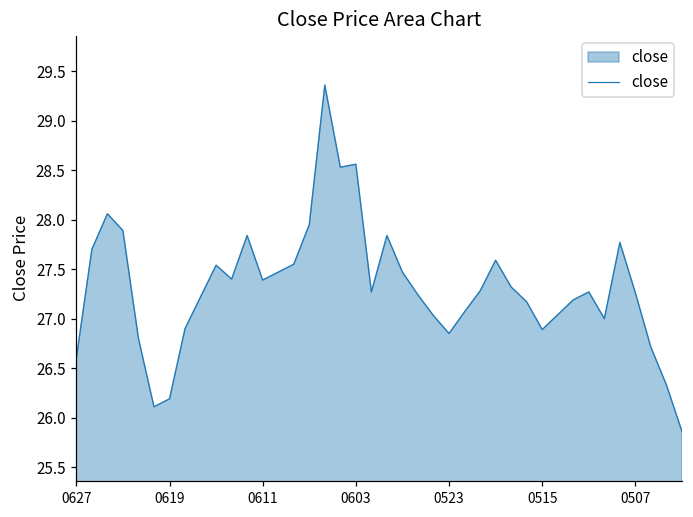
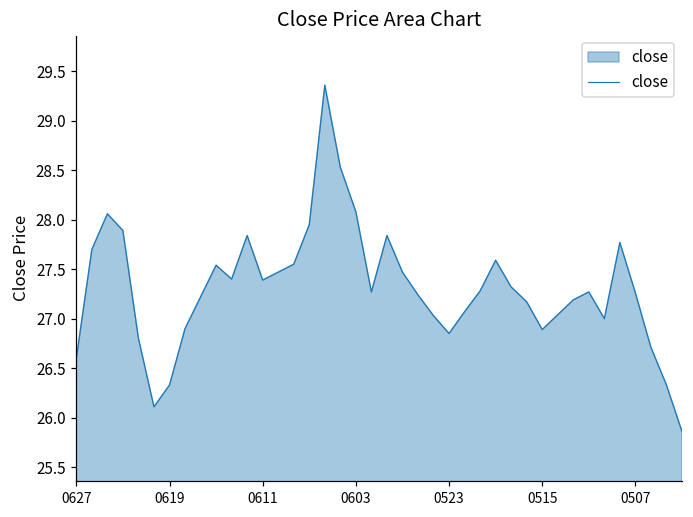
  {
    "0627": 26.6,
-   "0619": 26.2,
+   "0619": 26.3,
    "0611": 27.4,
-   "0603": 28.6,
+   "0603": 28.1,
    "0523": 26.9,
    "0515": 26.9,
    "0507": 27.3
  }
